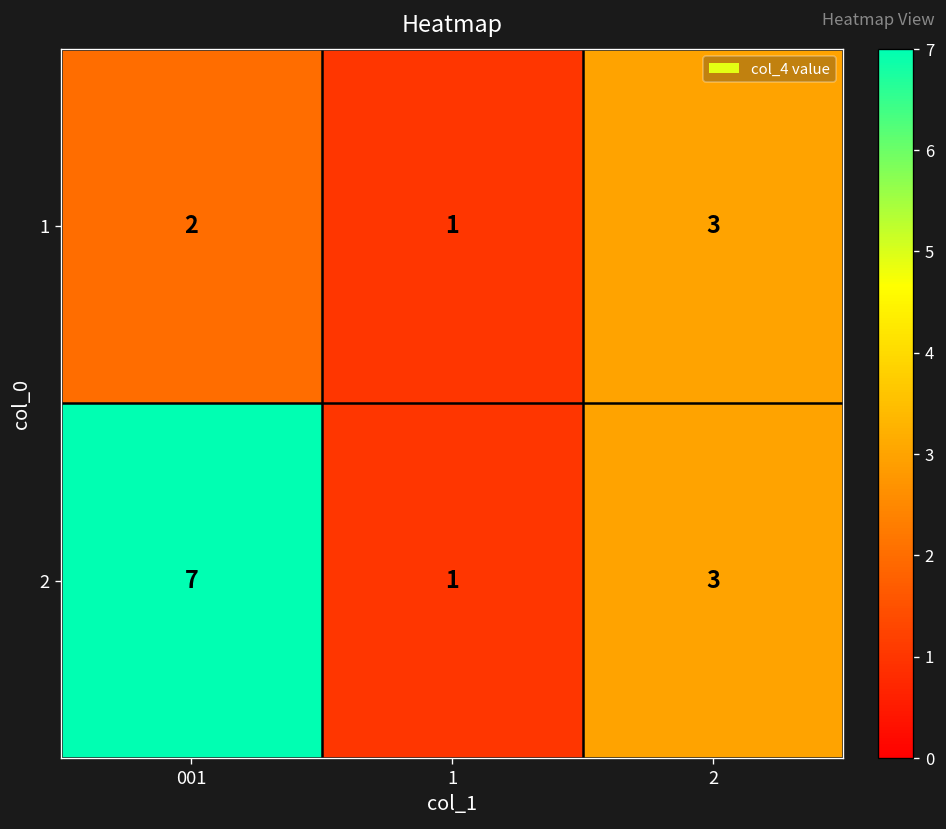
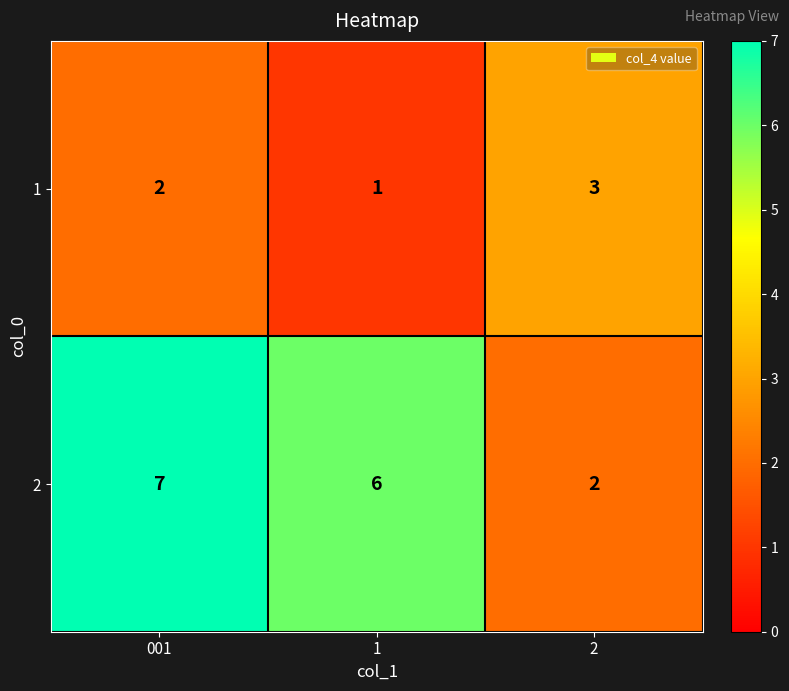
  {
    "1": {
      "001": 2,
      "1": 1,
      "2": 3
    },
    "2": {
      "001": 7,
-     "1": 1,
-     "2": 3
+     "1": 6,
+     "2": 2
    }
  }
